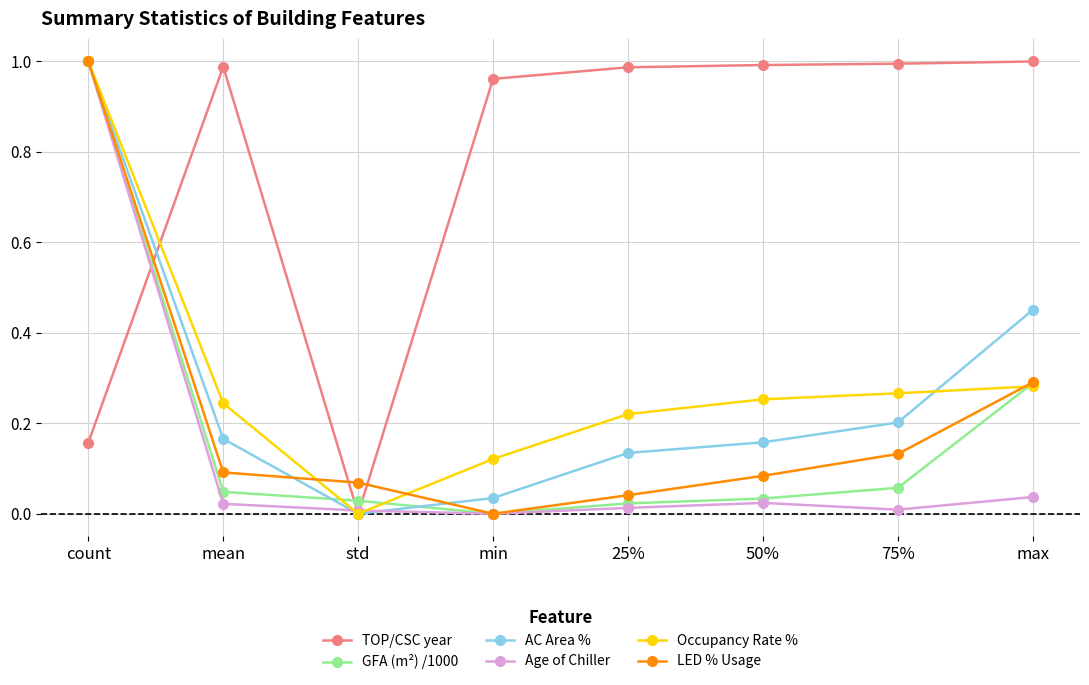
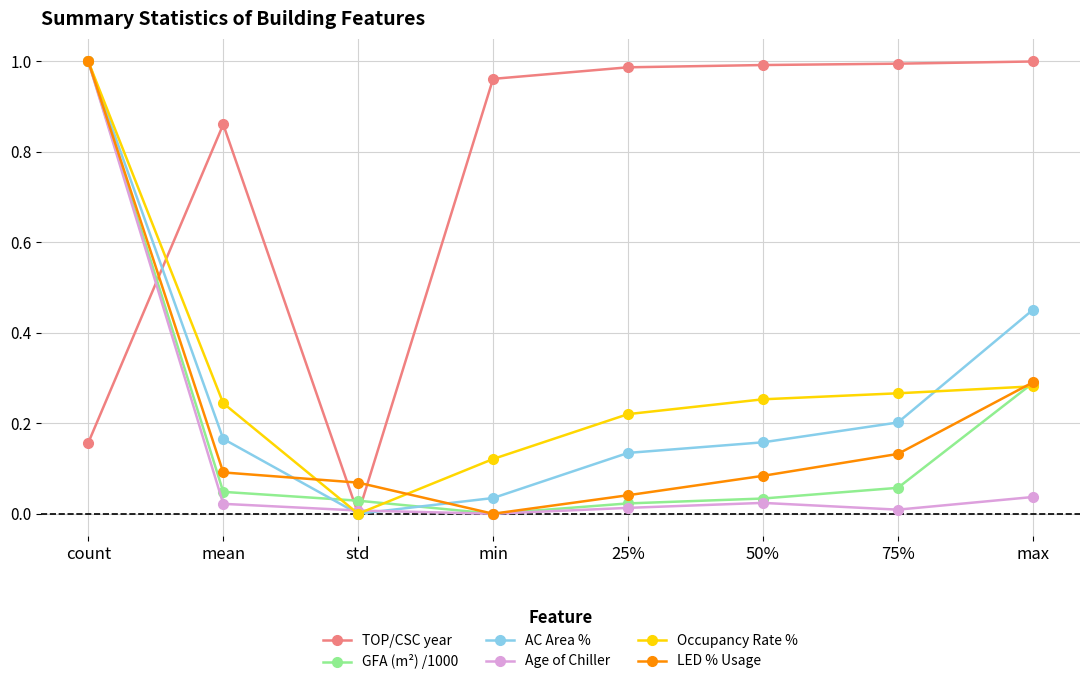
  {
    "TOP/CSC year": {
      "count": 0.16,
-     "mean": 0.99,
+     "mean": 0.86,
      "min": 0.96,
      "25%": 0.99,
      "50%": 0.99,
      "75%": 1.00,
      "max": 1.00
    },
    "GFA (m²) /1000": {
      "mean": 0.05,
      "std": 0.03,
      "25%": 0.02,
      "50%": 0.03,
      "75%": 0.06
    },
    "AC Area %": {
      "mean": 0.17,
      "min": 0.03,
      "25%": 0.13,
      "50%": 0.16,
      "75%": 0.20,
      "max": 0.45
    },
    "Age of Chiller": {
      "mean": 0.02,
      "std": 0.01,
      "25%": 0.01,
      "50%": 0.02,
      "75%": 0.01,
      "max": 0.04
    },
    "Occupancy Rate %": {
      "mean": 0.24,
      "min": 0.12,
      "25%": 0.22,
      "50%": 0.25,
      "75%": 0.27,
      "max": 0.28
    },
    "LED % Usage": {
      "mean": 0.09,
      "std": 0.07,
      "25%": 0.04,
      "50%": 0.08,
      "75%": 0.13
    }
  }
